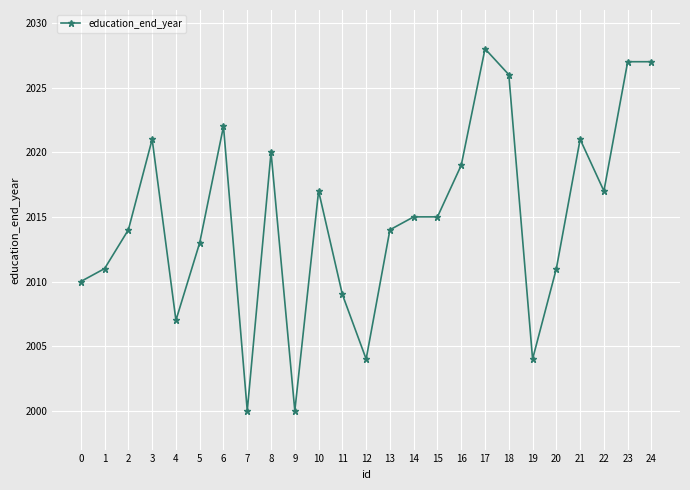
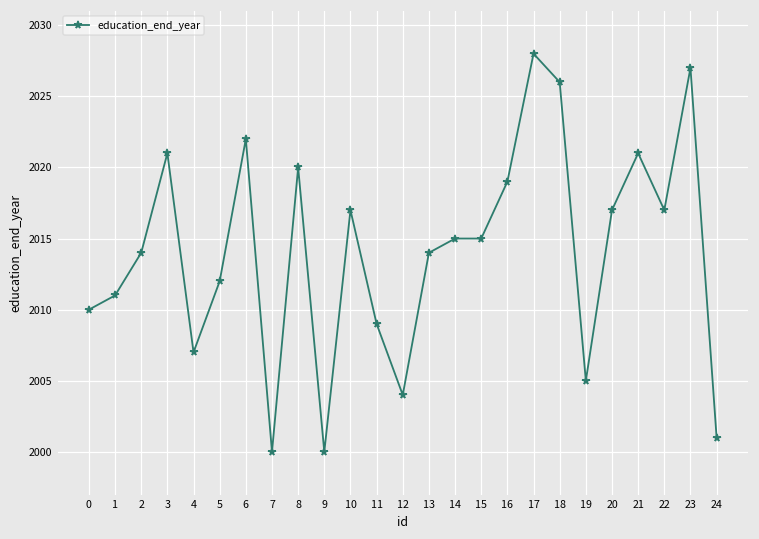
  {
    "0": 2010,
    "1": 2011,
    "2": 2014,
    "3": 2021,
    "4": 2007,
-   "5": 2013,
+   "5": 2012,
    "6": 2022,
    "7": 2000,
    "8": 2020,
    "9": 2000,
    "10": 2017,
    "11": 2009,
    "12": 2004,
    "13": 2014,
    "14": 2015,
    "15": 2015,
    "16": 2019,
    "17": 2028,
    "18": 2026,
-   "19": 2004,
-   "20": 2011,
+   "19": 2005,
+   "20": 2017,
    "21": 2021,
    "22": 2017,
    "23": 2027,
-   "24": 2027
+   "24": 2001
  }
